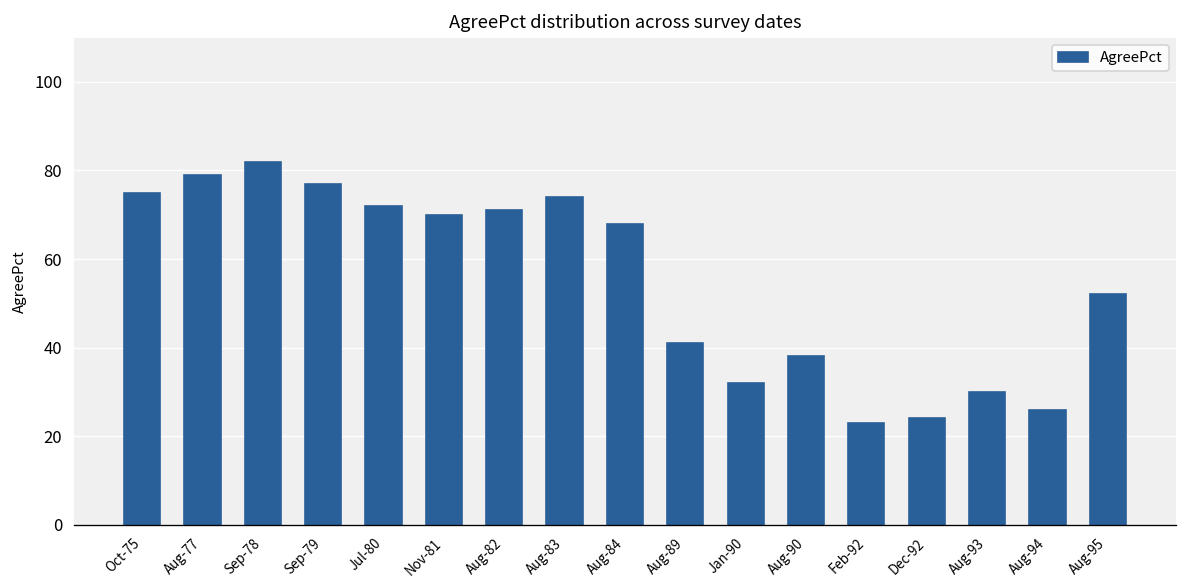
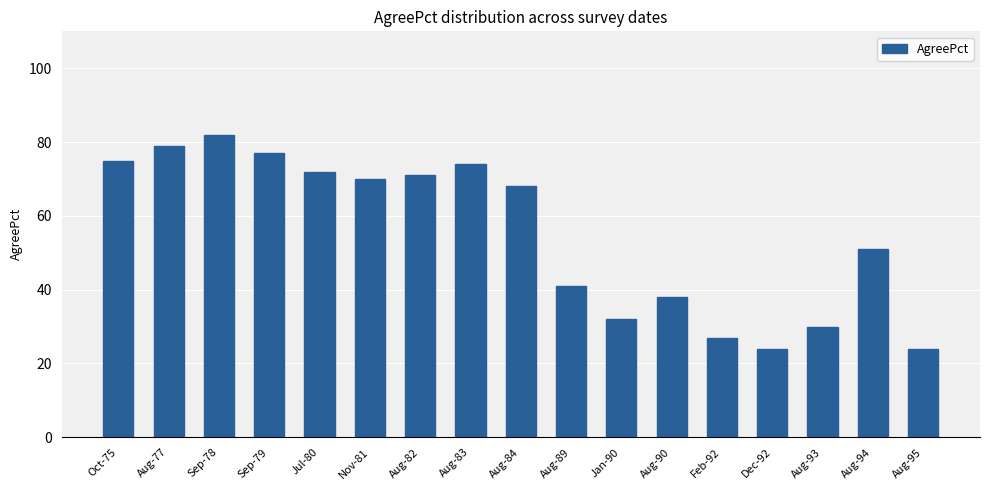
  {
    "Oct-75": 75,
    "Aug-77": 79,
    "Sep-78": 82,
    "Sep-79": 77,
    "Jul-80": 72,
    "Nov-81": 70,
    "Aug-82": 71,
    "Aug-83": 74,
    "Aug-84": 68,
    "Aug-89": 41,
    "Jan-90": 32,
    "Aug-90": 38,
-   "Feb-92": 23,
+   "Feb-92": 27,
    "Dec-92": 24,
    "Aug-93": 30,
-   "Aug-94": 26,
-   "Aug-95": 52
+   "Aug-94": 51,
+   "Aug-95": 24
  }
